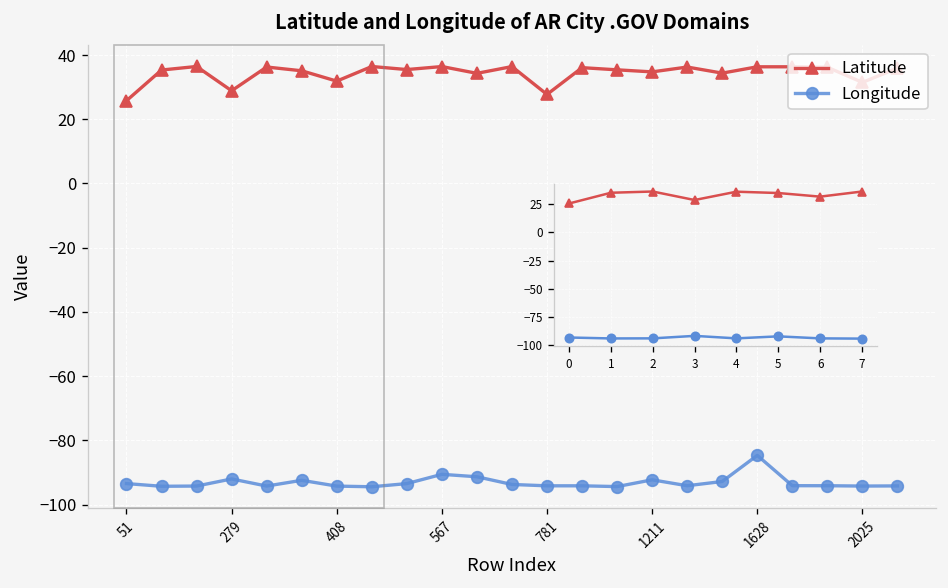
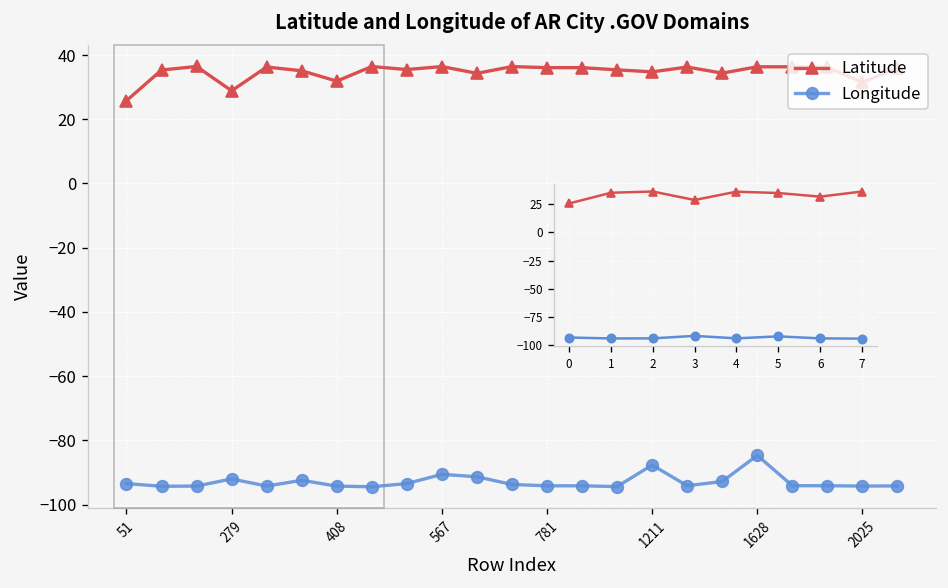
  {
    "Latitude": {
      "51": 26,
      "279": 29,
      "408": 32,
      "567": 36,
-     "781": 28,
+     "781": 36,
      "1211": 35,
      "1628": 36
    },
    "Longitude": {
      "51": -93,
      "279": -92,
      "408": -94,
      "567": -91,
      "781": -94,
-     "1211": -92,
+     "1211": -88,
      "1628": -85,
      "2025": -94
    }
  }
